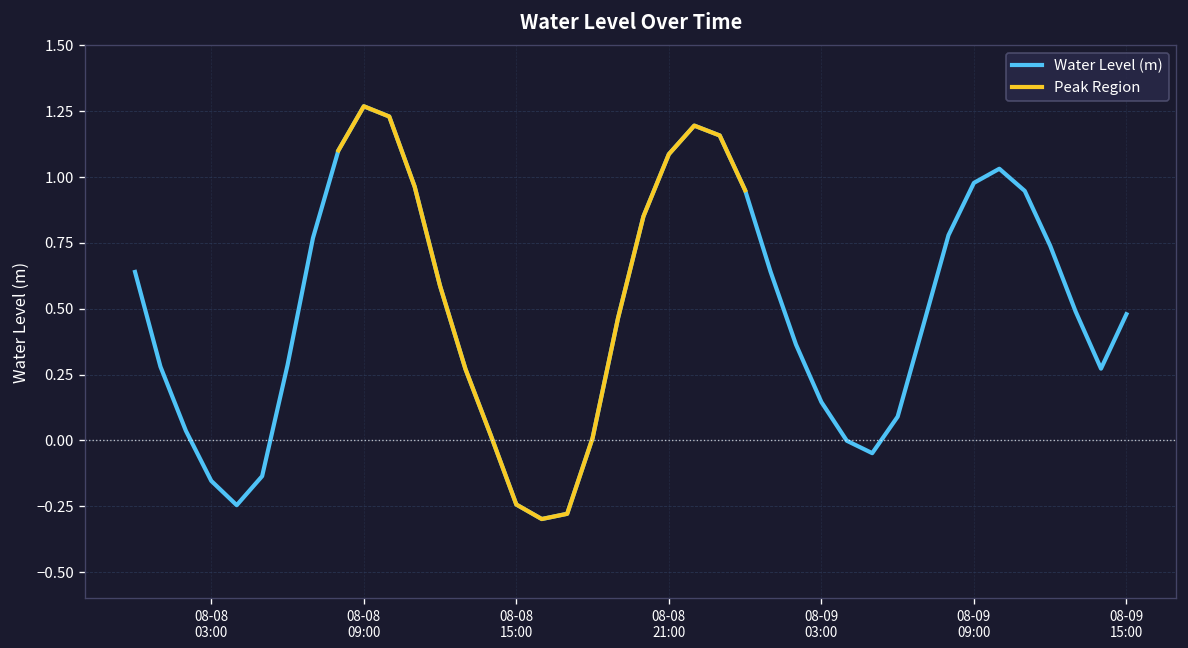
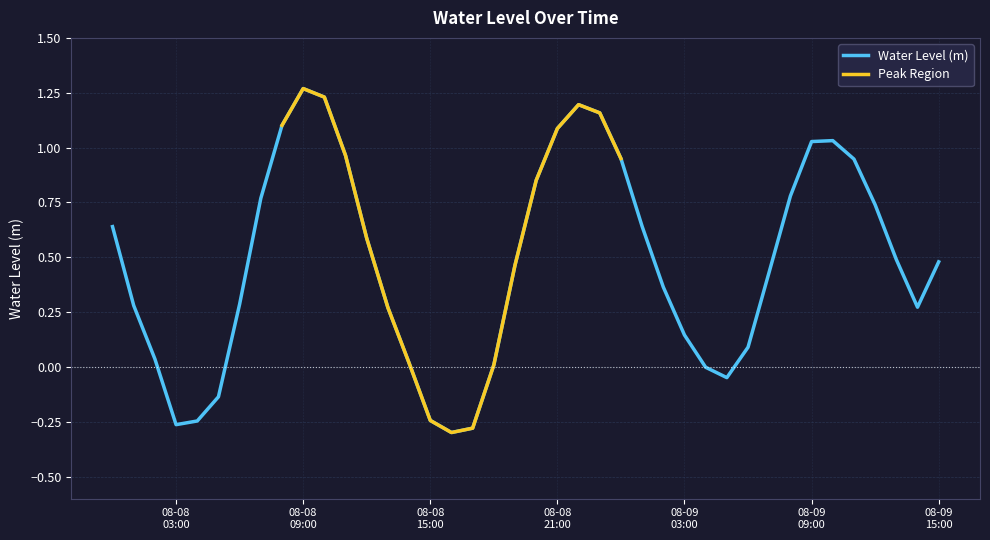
  {
    "Water Level (m)": {
-     "08-08 03:00": -0.15,
+     "08-08 03:00": -0.26,
      "08-09 03:00": 0.15,
-     "08-09 09:00": 0.98,
+     "08-09 09:00": 1.03,
      "08-09 15:00": 0.48
    }
  }
